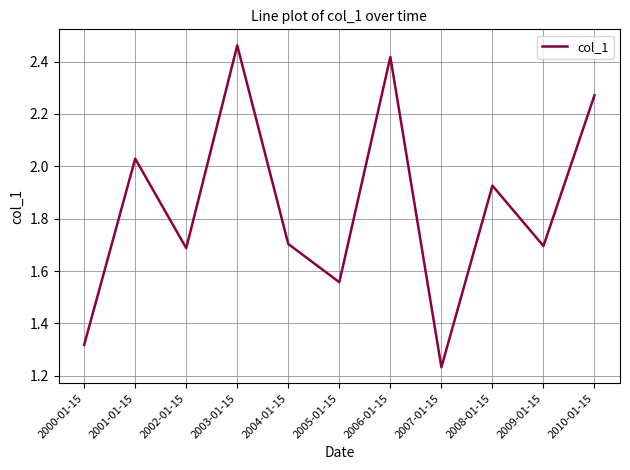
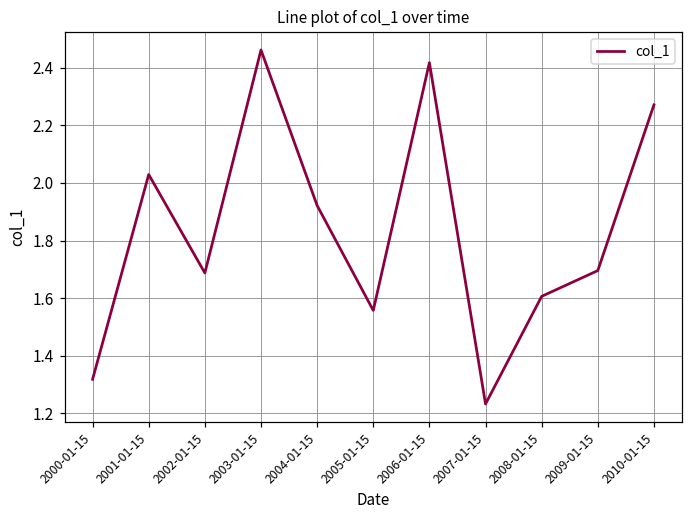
  {
    "2000-01-15": 1.32,
    "2001-01-15": 2.03,
    "2002-01-15": 1.69,
    "2003-01-15": 2.46,
-   "2004-01-15": 1.70,
+   "2004-01-15": 1.92,
    "2005-01-15": 1.56,
    "2006-01-15": 2.42,
    "2007-01-15": 1.23,
-   "2008-01-15": 1.93,
+   "2008-01-15": 1.61,
    "2009-01-15": 1.70,
    "2010-01-15": 2.27
  }
